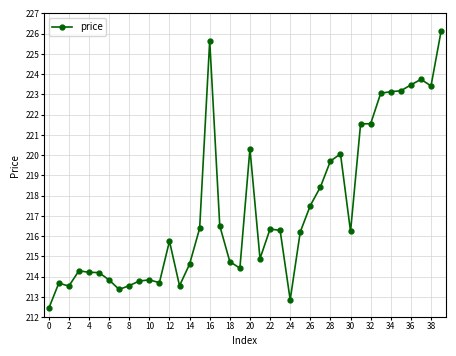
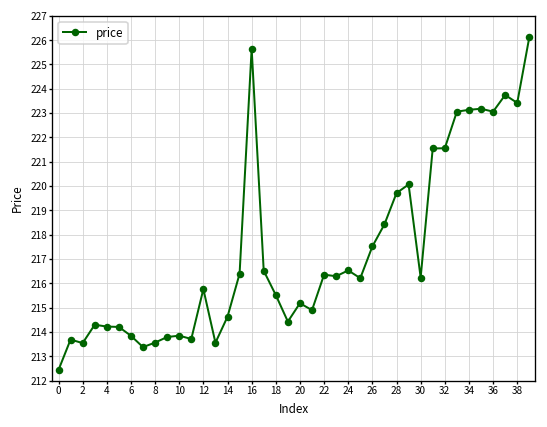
  {
    "0": 212.4,
    "2": 213.5,
    "4": 214.2,
    "6": 213.8,
    "8": 213.6,
    "10": 213.8,
    "12": 215.8,
    "14": 214.6,
    "16": 225.7,
-   "18": 214.7,
-   "20": 220.3,
+   "18": 215.5,
+   "20": 215.2,
    "22": 216.4,
-   "24": 212.9,
+   "24": 216.5,
    "26": 217.5,
    "28": 219.7,
    "30": 216.2,
    "32": 221.6,
    "34": 223.1,
-   "36": 223.5,
+   "36": 223.1,
    "38": 223.4
  }
